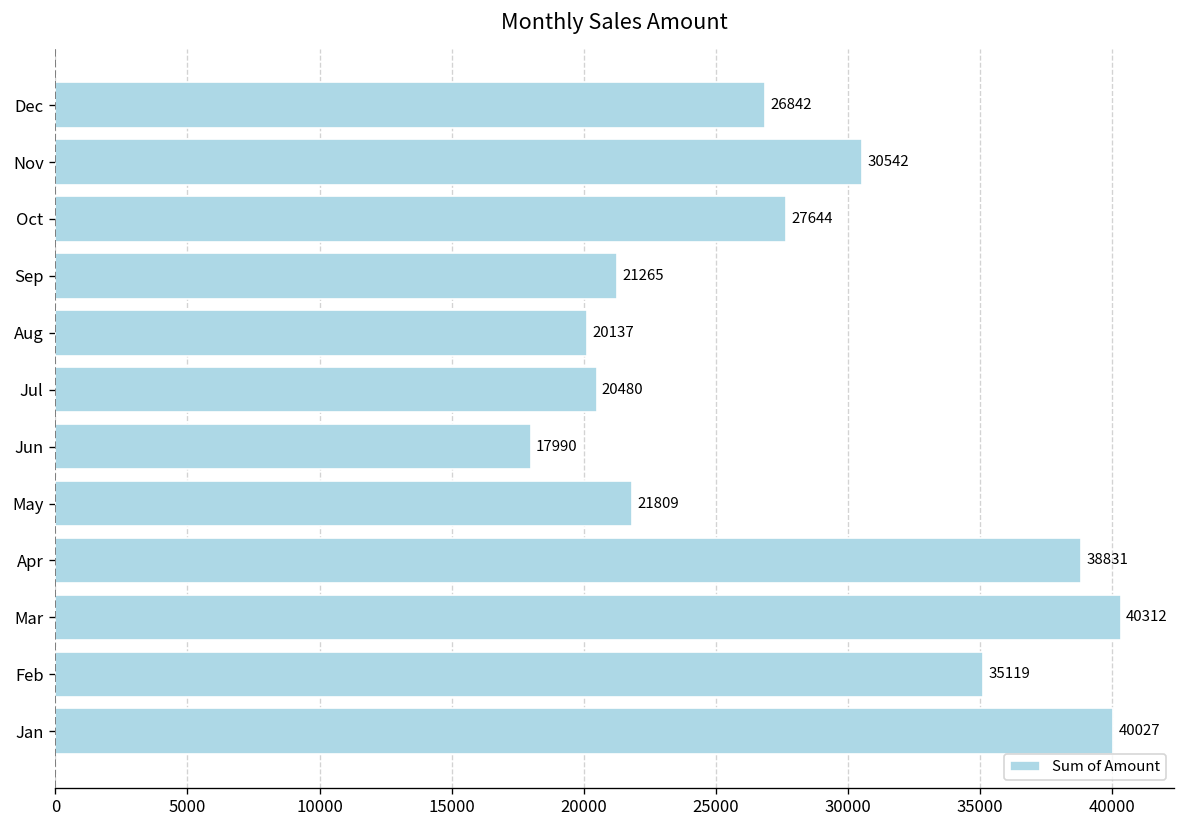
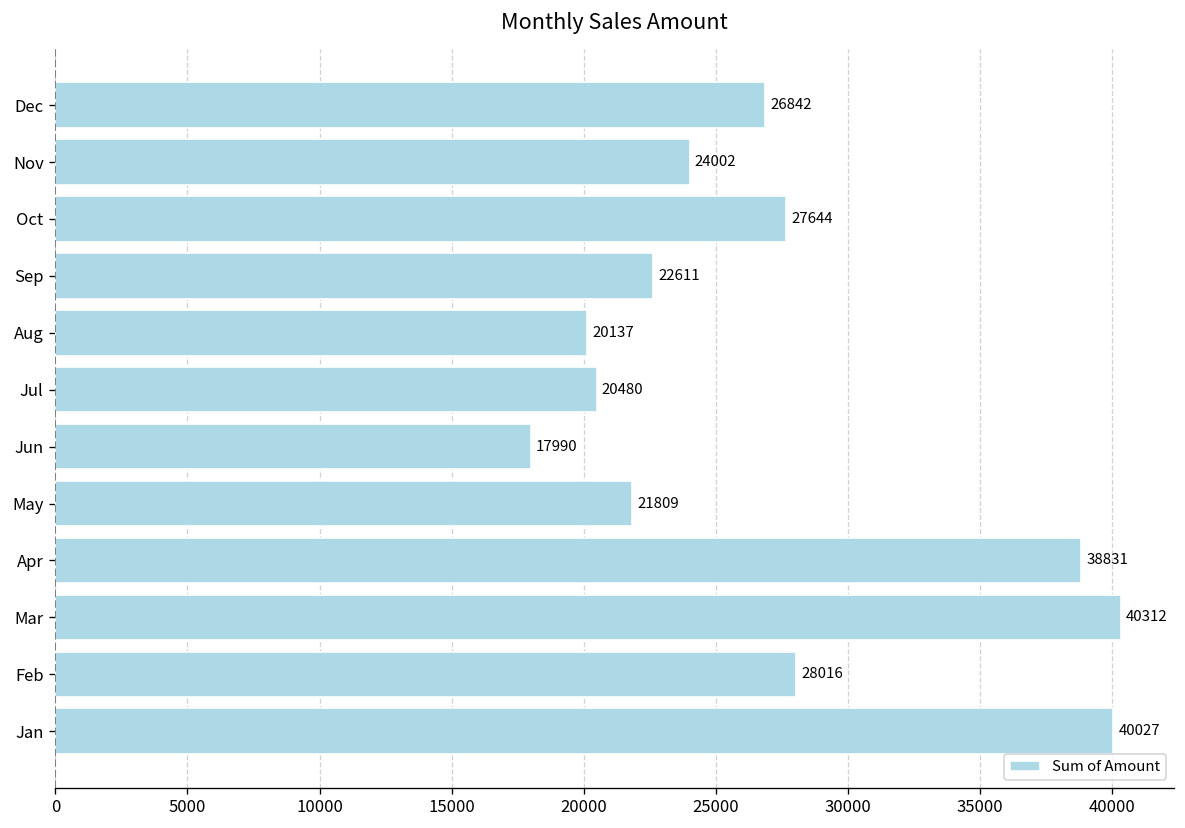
  {
    "Dec": 26842,
-   "Nov": 30542,
+   "Nov": 24002,
    "Oct": 27644,
-   "Sep": 21265,
+   "Sep": 22611,
    "Aug": 20137,
    "Jul": 20480,
    "Jun": 17990,
    "May": 21809,
    "Apr": 38831,
    "Mar": 40312,
-   "Feb": 35119,
+   "Feb": 28016,
    "Jan": 40027
  }
